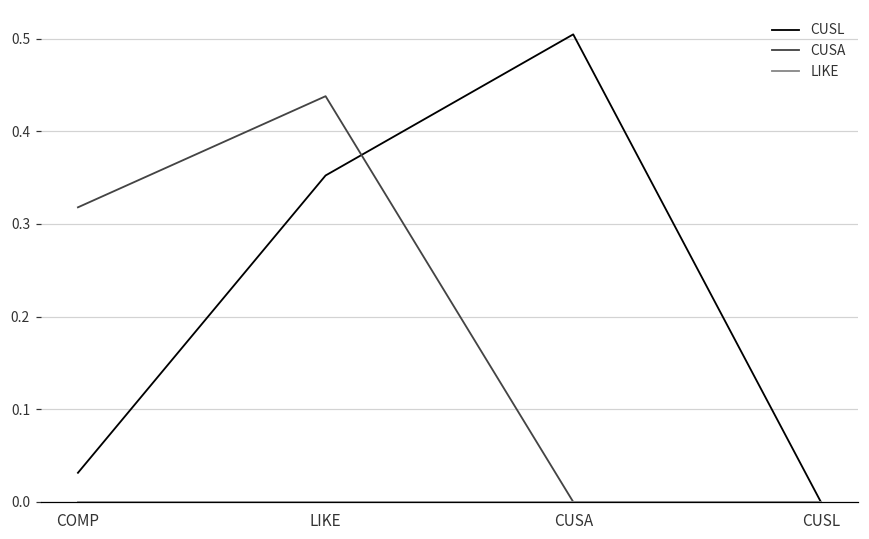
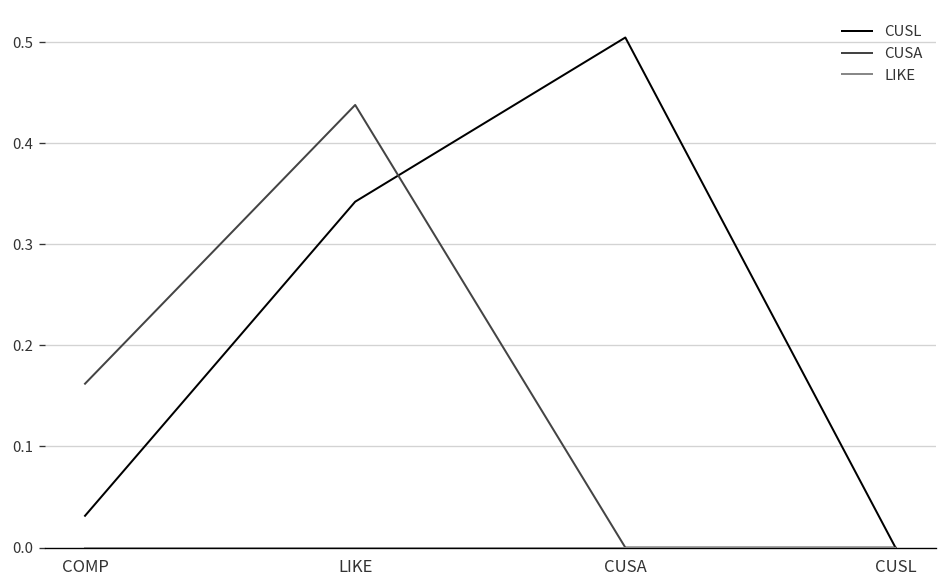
  {
    "CUSL": {
      "COMP": 0.03,
-     "LIKE": 0.35,
+     "LIKE": 0.34,
      "CUSA": 0.50
    },
    "CUSA": {
-     "COMP": 0.32,
+     "COMP": 0.16,
      "LIKE": 0.44
    },
    "LIKE": {
      "COMP": 0.00,
      "LIKE": 0.00
    }
  }
